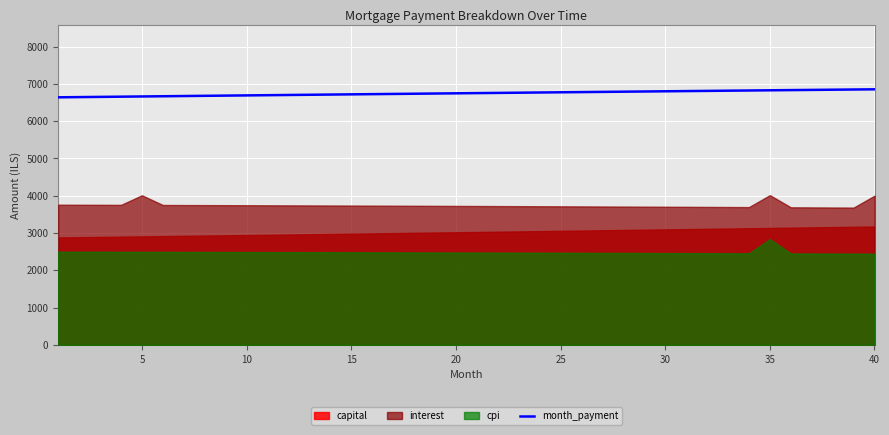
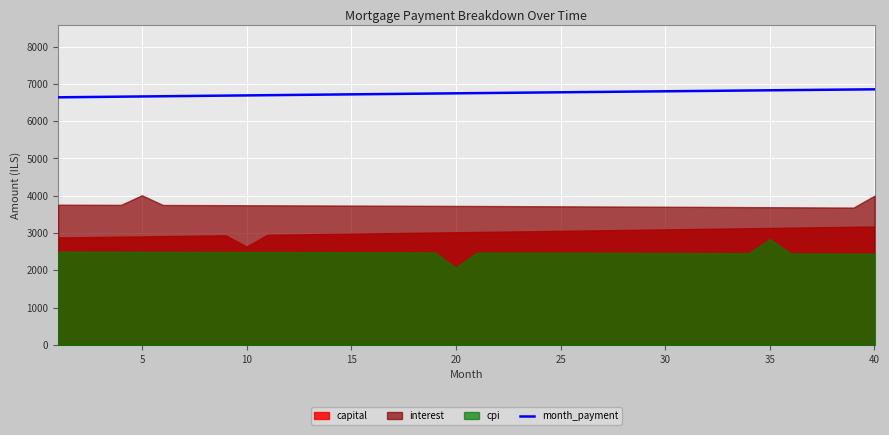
  {
    "month_payment": {
      "5": 6700,
      "10": 6700,
      "15": 6700,
      "20": 6700,
      "25": 6800,
      "30": 6800,
      "35": 6800,
      "40": 6900
    },
    "capital": {
      "5": 2900,
-     "10": 2900,
+     "10": 2600,
      "15": 3000,
      "20": 3000,
      "25": 3100,
      "30": 3100,
      "35": 3100,
      "40": 3200
    },
    "interest": {
      "5": 4000,
      "10": 3700,
      "15": 3700,
      "20": 3700,
      "25": 3700,
      "30": 3700,
-     "35": 4000,
+     "35": 3700,
      "40": 4000
    },
    "cpi": {
      "5": 2500,
      "10": 2500,
      "15": 2500,
-     "20": 2500,
+     "20": 2100,
      "25": 2500,
      "30": 2500,
      "35": 2800,
      "40": 2400
    }
  }
